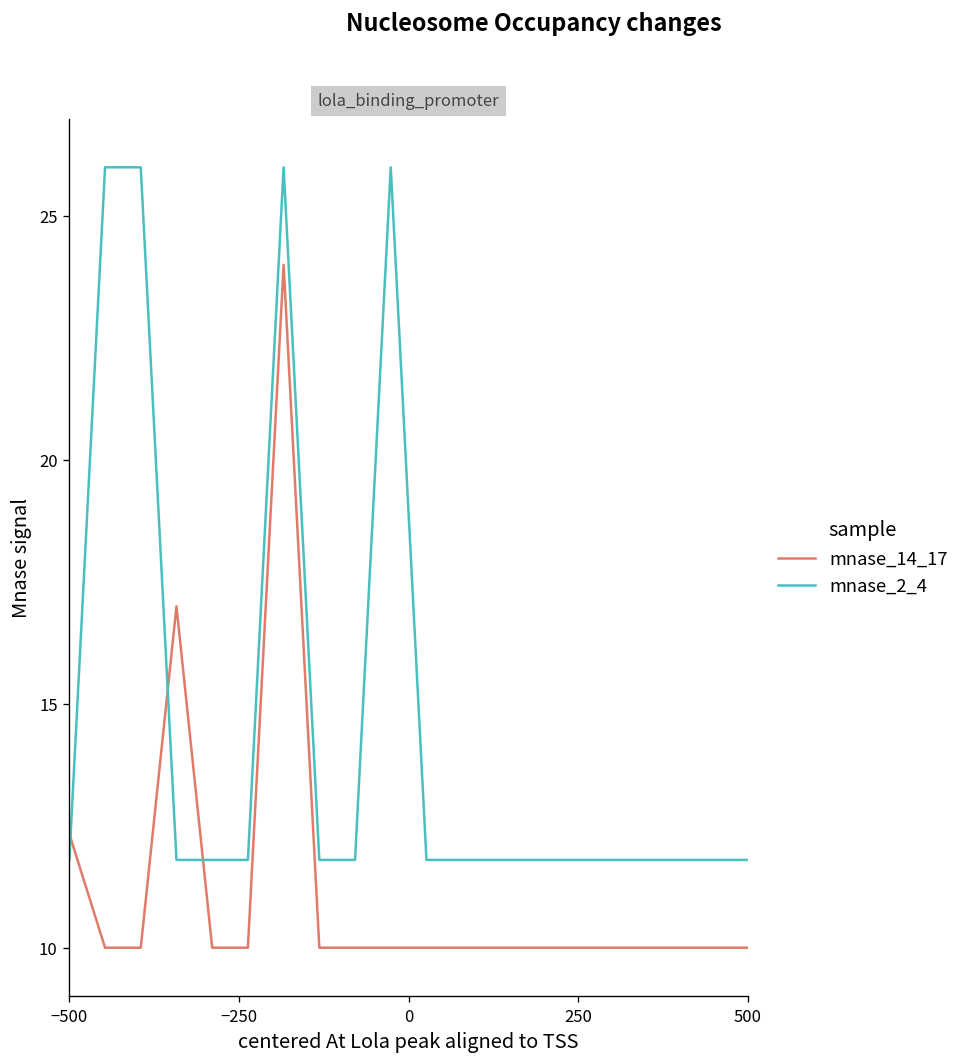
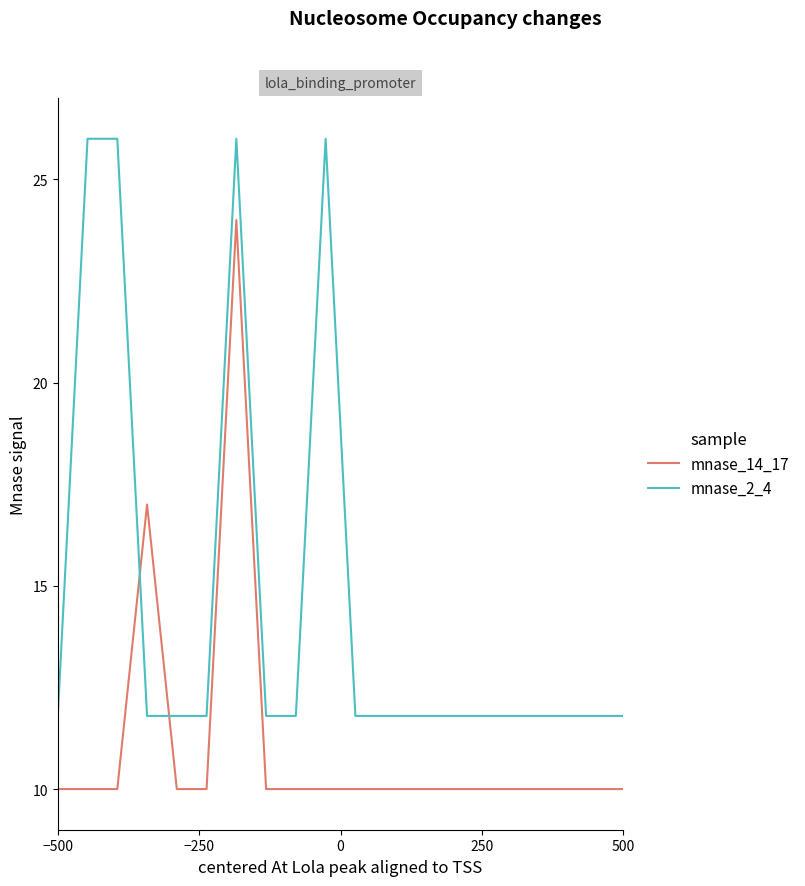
  {
    "mnase_14_17": {
-     "−500": 12.3,
+     "−500": 10.0,
      "500": 10.0
    },
    "mnase_2_4": {
      "−500": 11.8,
      "500": 11.8
    }
  }
